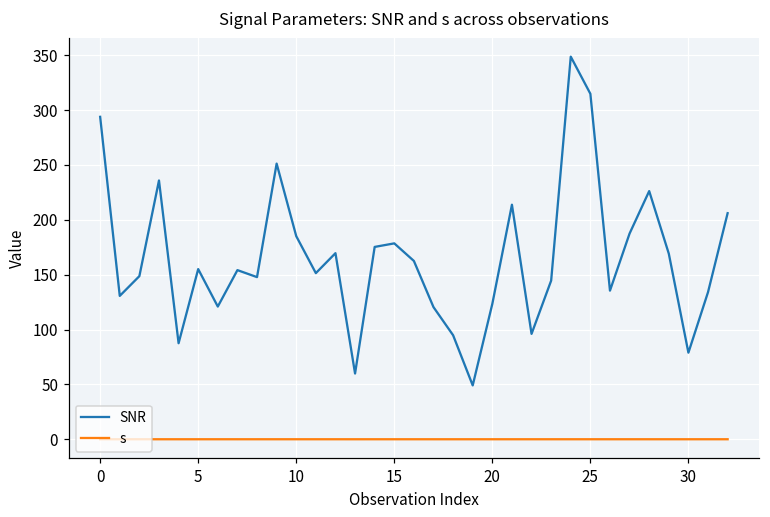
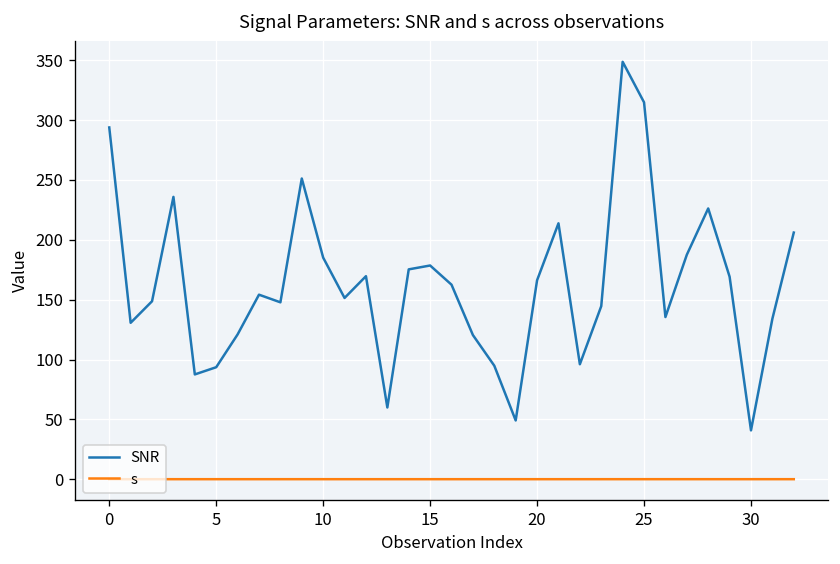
  {
    "SNR": {
      "0": 290,
-     "5": 160,
+     "5": 90,
      "10": 190,
      "15": 180,
-     "20": 120,
+     "20": 170,
      "25": 310,
-     "30": 80
+     "30": 40
    },
    "s": {
      "5": 0,
      "10": 0,
      "15": 0,
      "20": 0,
      "25": 0,
      "30": 0
    }
  }
